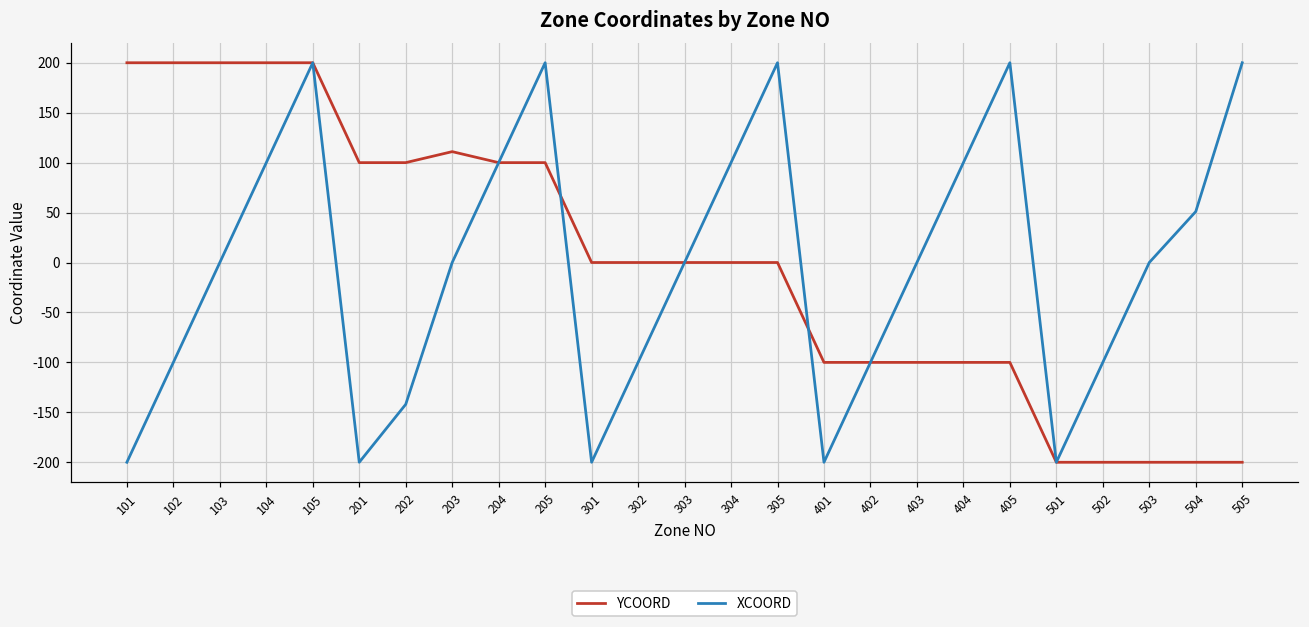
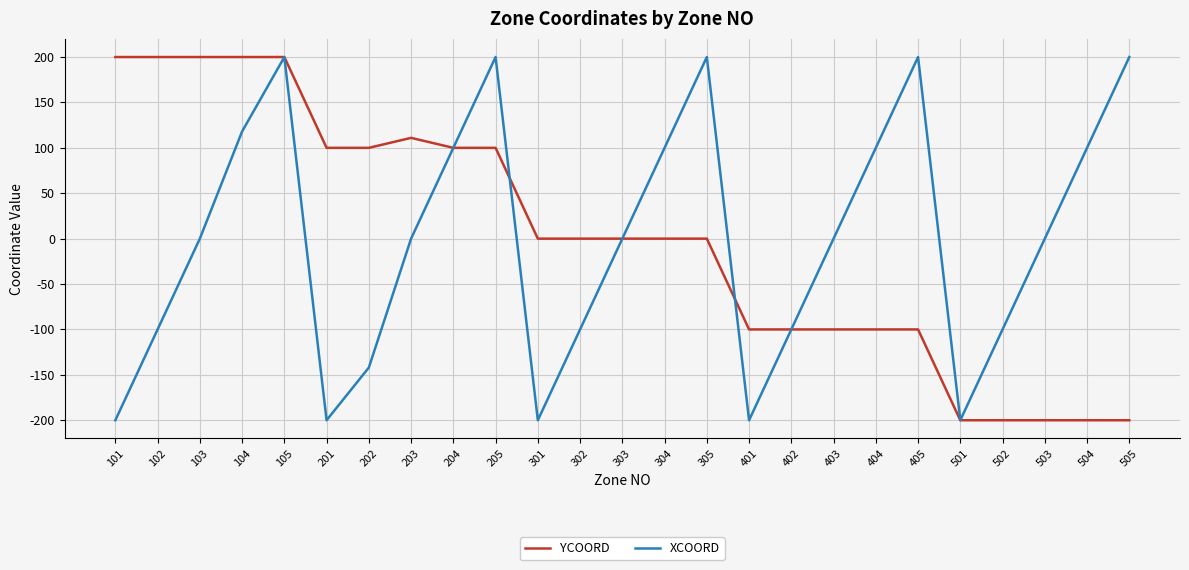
  {
    "YCOORD": {
      "101": 200,
      "102": 200,
      "103": 200,
      "104": 200,
      "201": 100,
      "202": 100,
      "203": 110,
      "205": 100,
      "301": 0,
      "302": 0,
      "304": 0,
      "305": 0,
      "401": -100,
      "403": -100,
      "404": -100,
      "405": -100,
      "502": -200,
      "503": -200,
      "504": -200,
      "505": -200
    },
    "XCOORD": {
      "101": -200,
      "102": -100,
      "103": 0,
-     "104": 100,
+     "104": 120,
      "201": -200,
      "202": -140,
      "203": 0,
      "205": 200,
      "301": -200,
      "302": -100,
      "304": 100,
      "305": 200,
      "401": -200,
      "403": 0,
      "404": 100,
      "405": 200,
      "502": -100,
      "503": 0,
-     "504": 50,
+     "504": 100,
      "505": 200
    }
  }
